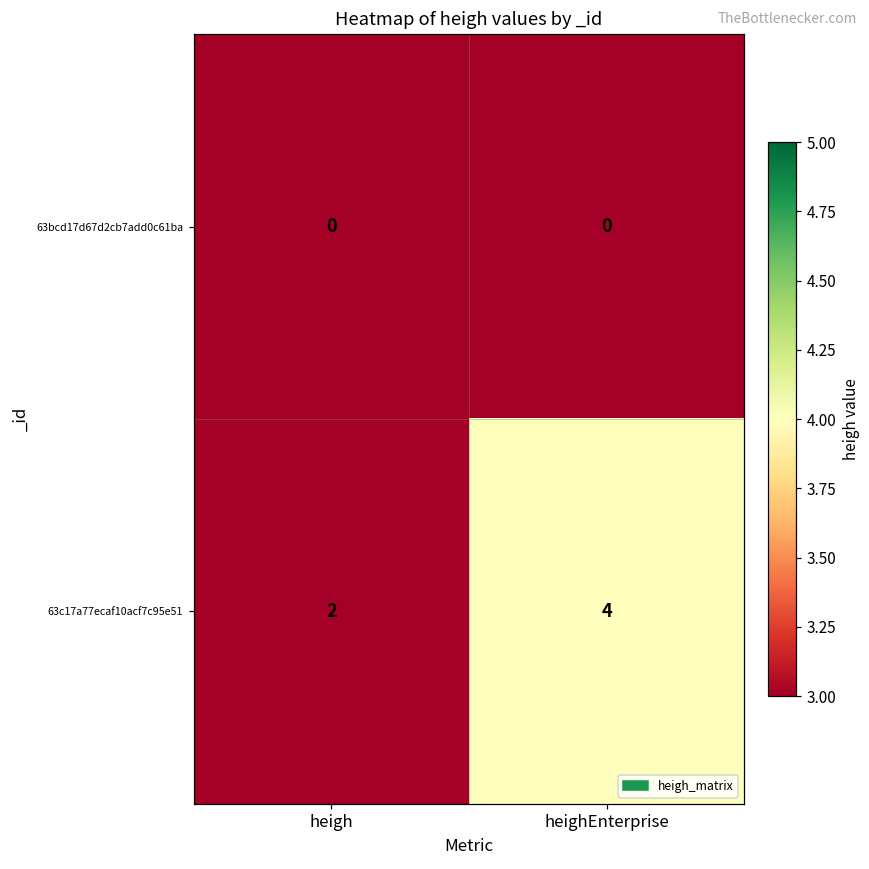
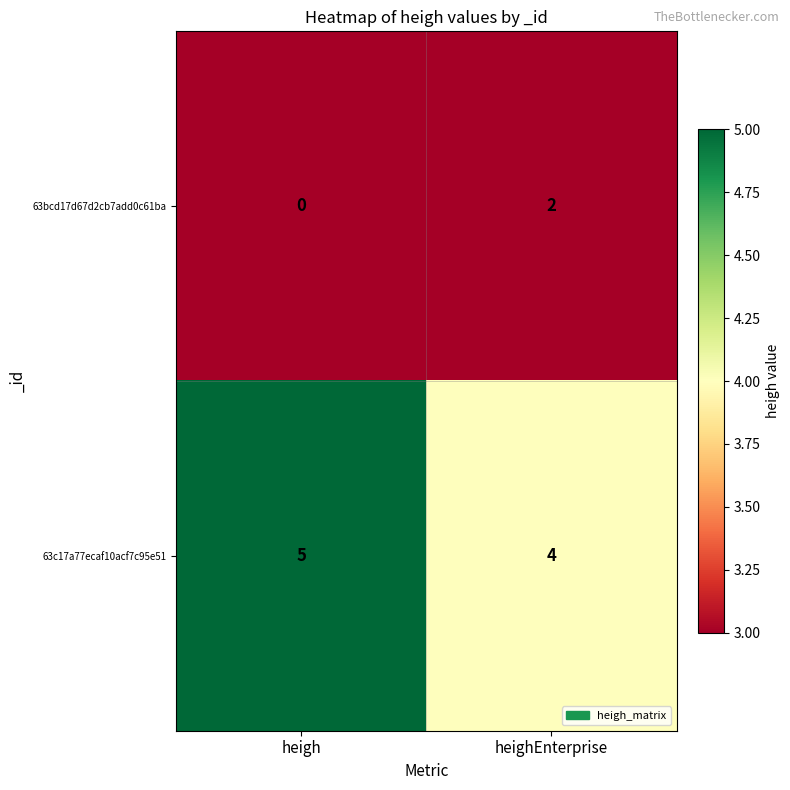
  {
    "63bcd17d67d2cb7add0c61ba": {
      "heigh": 0,
-     "heighEnterprise": 0
+     "heighEnterprise": 2
    },
    "63c17a77ecaf10acf7c95e51": {
-     "heigh": 2,
+     "heigh": 5,
      "heighEnterprise": 4
    }
  }
